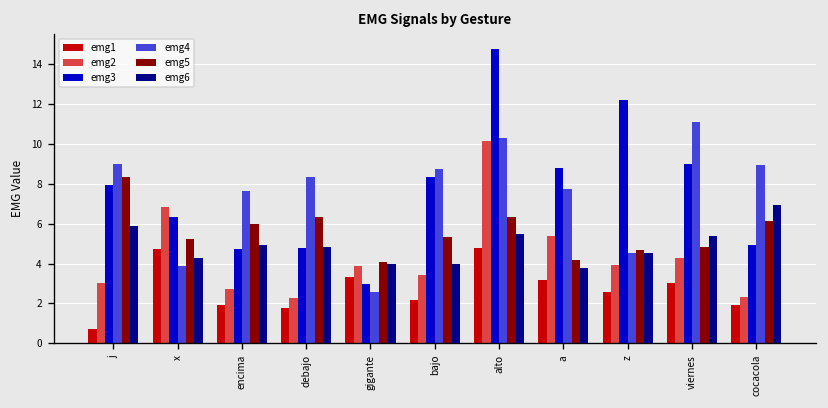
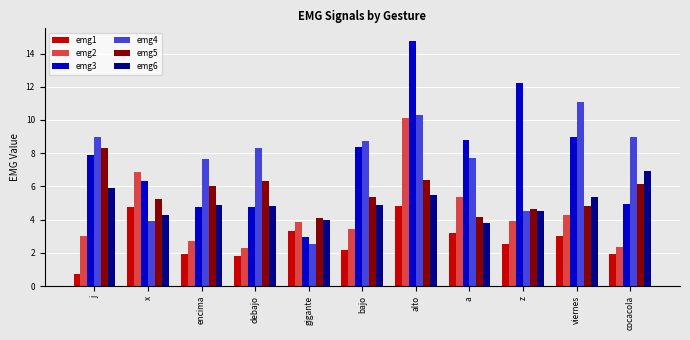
  {
    "emg1": {
      "j": 0.7,
      "x": 4.7,
      "encima": 1.9,
      "debajo": 1.8,
      "gigante": 3.3,
      "bajo": 2.2,
      "alto": 4.8,
      "a": 3.2,
      "z": 2.5,
      "viernes": 3.0,
      "cocacola": 1.9
    },
    "emg2": {
      "j": 3.0,
      "x": 6.8,
      "encima": 2.7,
      "debajo": 2.3,
      "gigante": 3.9,
      "bajo": 3.4,
      "alto": 10.1,
      "a": 5.4,
      "z": 3.9,
      "viernes": 4.3,
      "cocacola": 2.3
    },
    "emg3": {
      "j": 7.9,
      "x": 6.3,
      "encima": 4.7,
      "debajo": 4.8,
      "gigante": 3.0,
      "bajo": 8.4,
      "alto": 14.8,
      "a": 8.8,
      "z": 12.2,
      "viernes": 9.0,
      "cocacola": 5.0
    },
    "emg4": {
      "j": 9.0,
      "x": 3.9,
      "encima": 7.6,
      "debajo": 8.3,
      "gigante": 2.5,
      "bajo": 8.8,
      "alto": 10.3,
      "a": 7.7,
      "z": 4.5,
      "viernes": 11.1,
      "cocacola": 9.0
    },
    "emg5": {
      "j": 8.3,
      "x": 5.2,
      "encima": 6.0,
      "debajo": 6.4,
      "gigante": 4.1,
      "bajo": 5.4,
      "alto": 6.4,
      "a": 4.2,
      "z": 4.7,
      "viernes": 4.8,
      "cocacola": 6.1
    },
    "emg6": {
      "j": 5.9,
      "x": 4.3,
      "encima": 4.9,
      "debajo": 4.8,
      "gigante": 4.0,
-     "bajo": 4.0,
+     "bajo": 4.9,
      "alto": 5.5,
      "a": 3.8,
      "z": 4.5,
      "viernes": 5.4,
      "cocacola": 6.9
    }
  }
